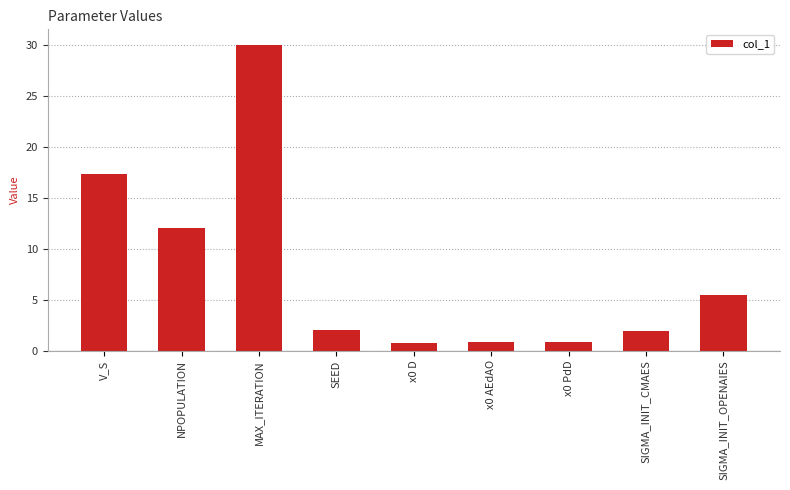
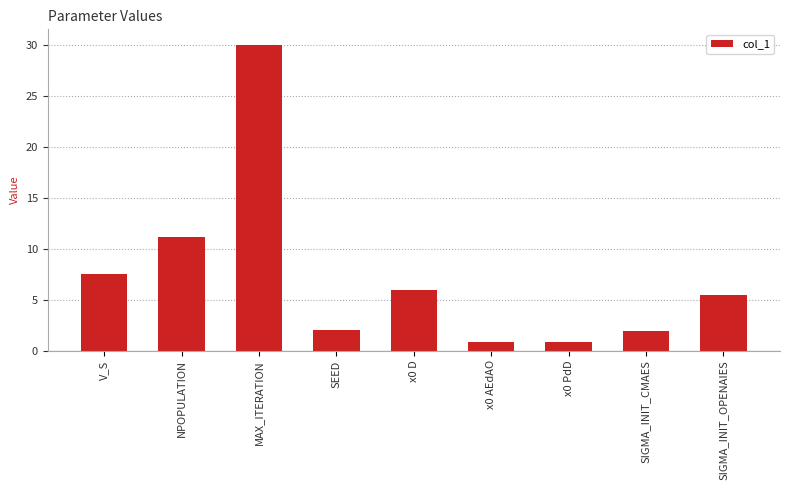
  {
-   "V_S": 17.3,
-   "NPOPULATION": 12.0,
+   "V_S": 7.5,
+   "NPOPULATION": 11.1,
    "MAX_ITERATION": 30.0,
    "SEED": 2.0,
-   "x0 D": 0.8,
+   "x0 D": 5.9,
    "x0 AEdAO": 0.9,
    "x0 PdD": 0.9,
    "SIGMA_INIT_CMAES": 1.9,
    "SIGMA_INIT_OPENAIES": 5.4
  }
